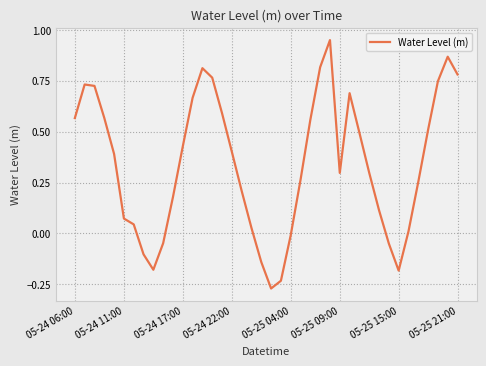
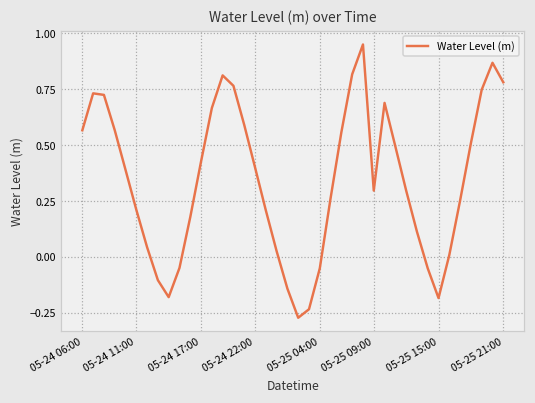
  {
    "05-24 06:00": 0.57,
-   "05-24 11:00": 0.07,
+   "05-24 11:00": 0.21,
    "05-24 17:00": 0.43,
    "05-24 22:00": 0.40,
-   "05-25 04:00": -0.01,
+   "05-25 04:00": -0.05,
    "05-25 09:00": 0.30,
    "05-25 15:00": -0.18,
    "05-25 21:00": 0.78
  }
